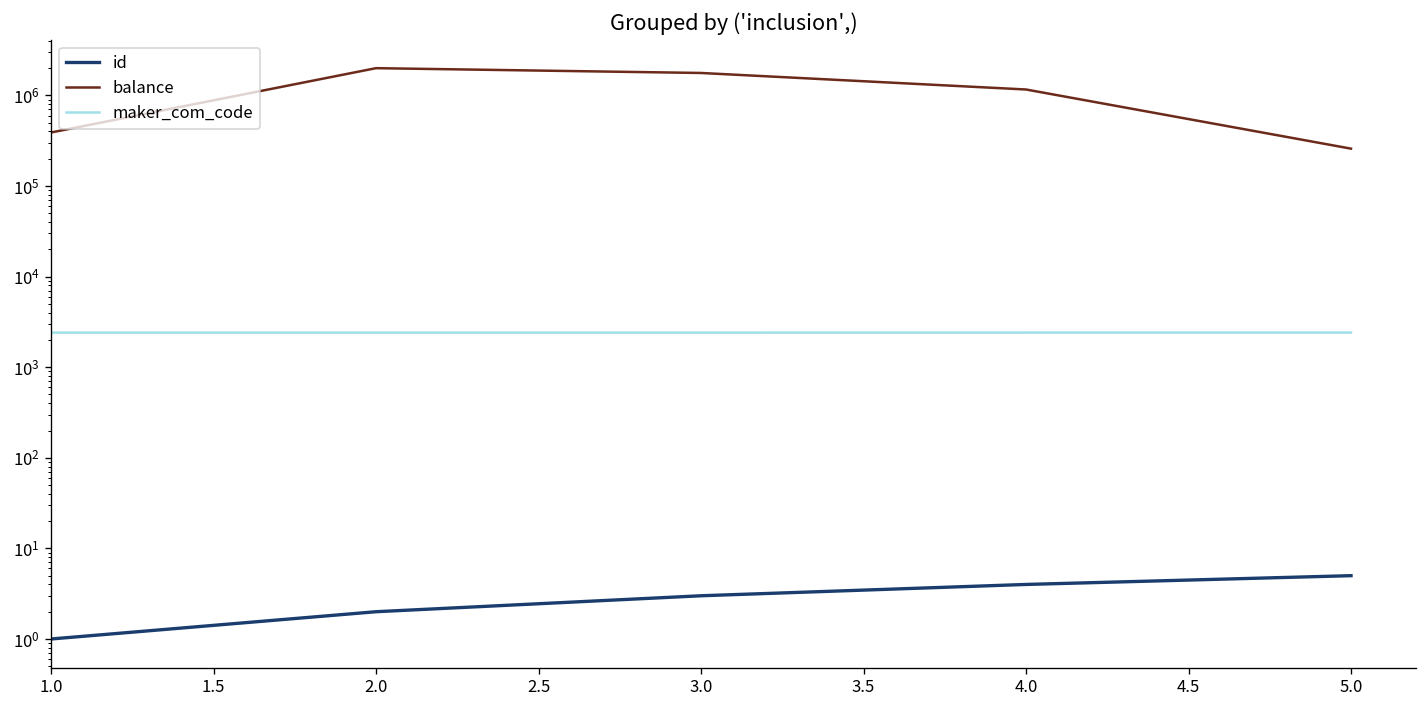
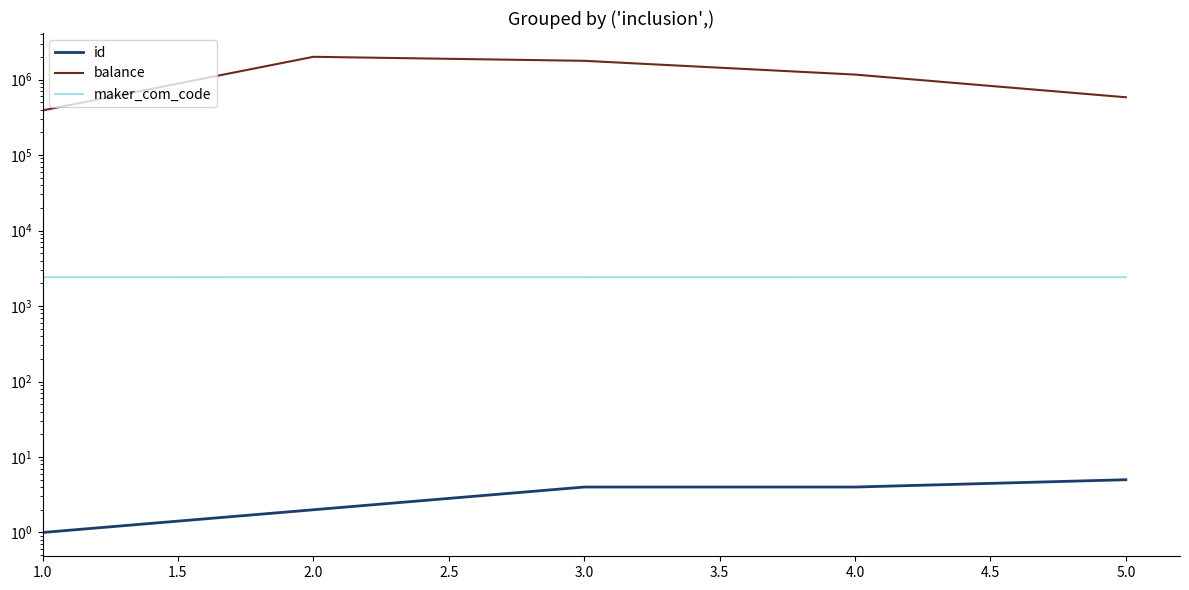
  {
    "id": {
      "1.0": 1,
      "2.0": 2,
-     "3.0": 3,
+     "3.0": 4,
      "4.0": 4,
      "5.0": 5
    },
    "balance": {
      "1.0": 400000,
      "2.0": 2000000,
      "3.0": 1800000,
      "4.0": 1200000,
-     "5.0": 260000
+     "5.0": 600000
    },
    "maker_com_code": {
      "1.0": 2400,
      "2.0": 2400,
      "3.0": 2400,
      "4.0": 2400,
      "5.0": 2400
    }
  }
